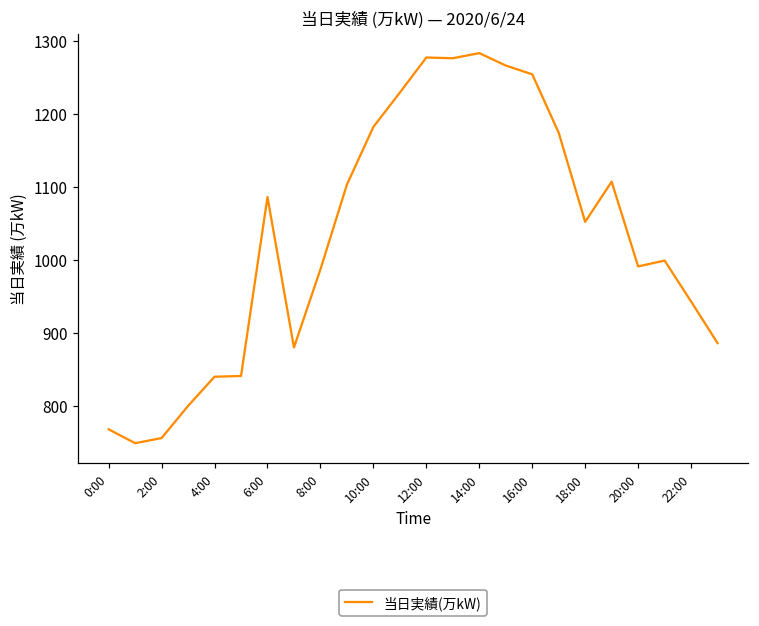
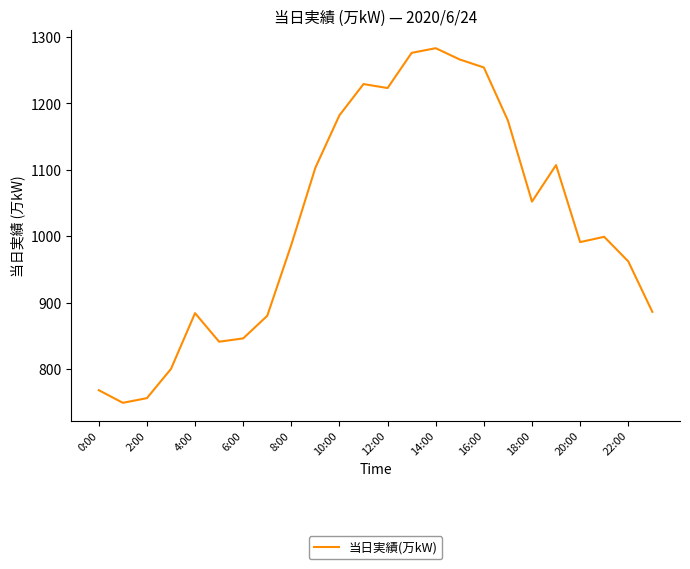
  {
    "0:00": 770,
    "2:00": 760,
-   "4:00": 840,
-   "6:00": 1090,
+   "4:00": 880,
+   "6:00": 850,
    "8:00": 990,
    "10:00": 1180,
-   "12:00": 1280,
+   "12:00": 1220,
    "14:00": 1280,
    "16:00": 1250,
    "18:00": 1050,
    "20:00": 990,
-   "22:00": 940
+   "22:00": 960
  }
